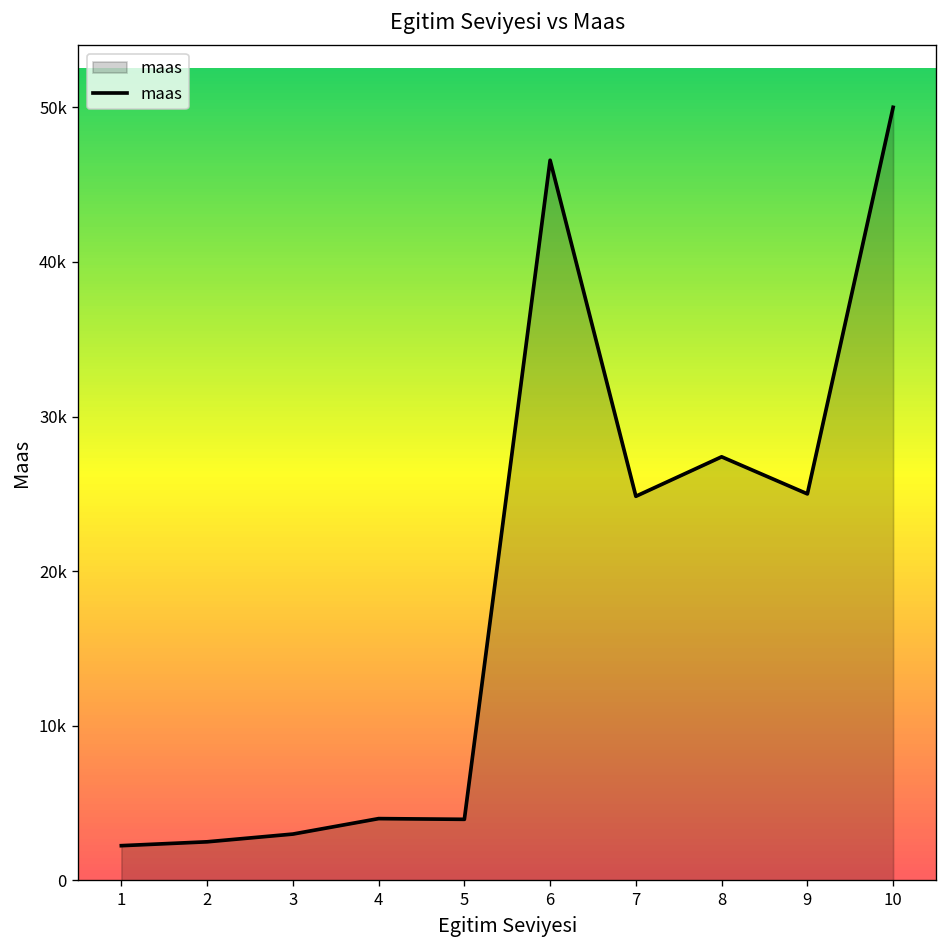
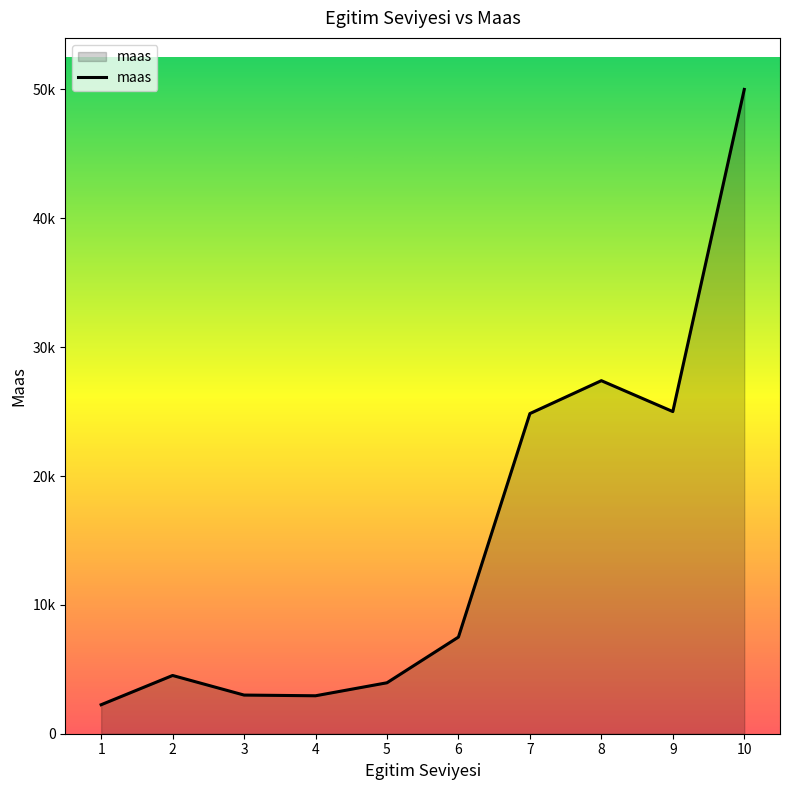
  {
    "1": 2300,
-   "2": 2500,
+   "2": 4500,
    "3": 3000,
-   "4": 4000,
+   "4": 2900,
    "5": 4000,
-   "6": 46600,
+   "6": 7500,
    "7": 24800,
    "8": 27400,
    "9": 25000,
    "10": 50000
  }
